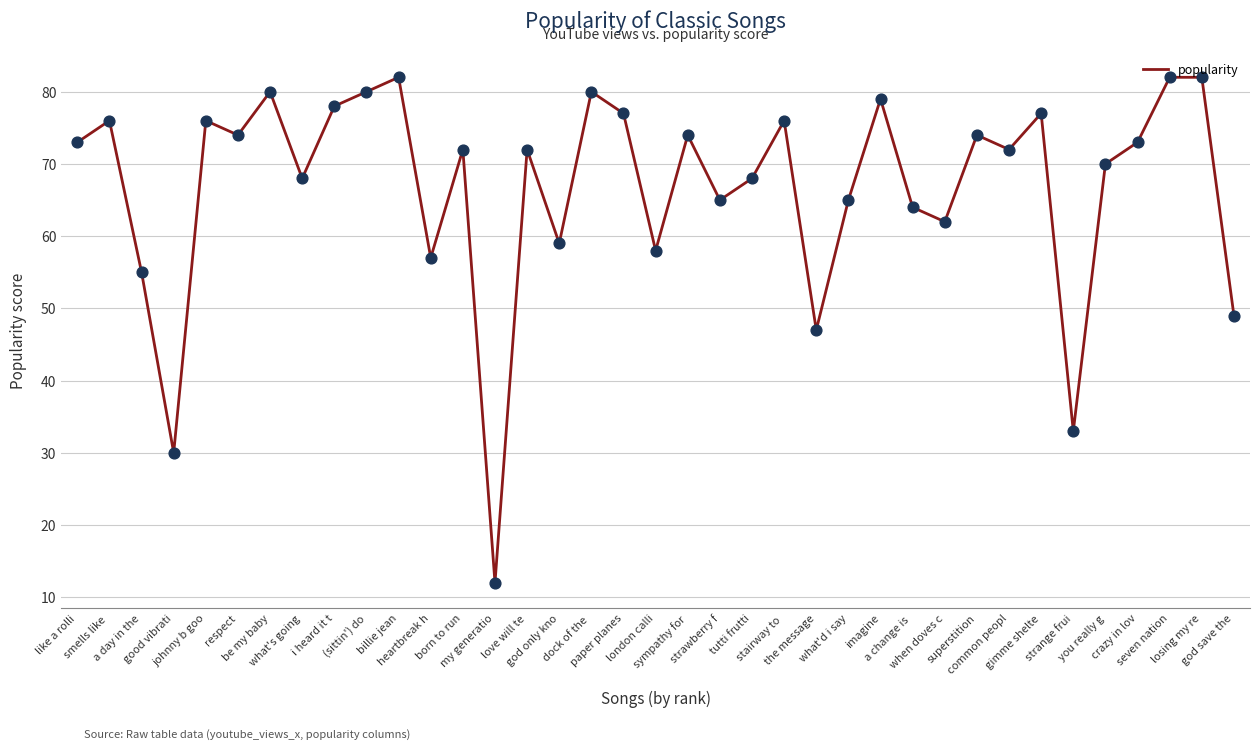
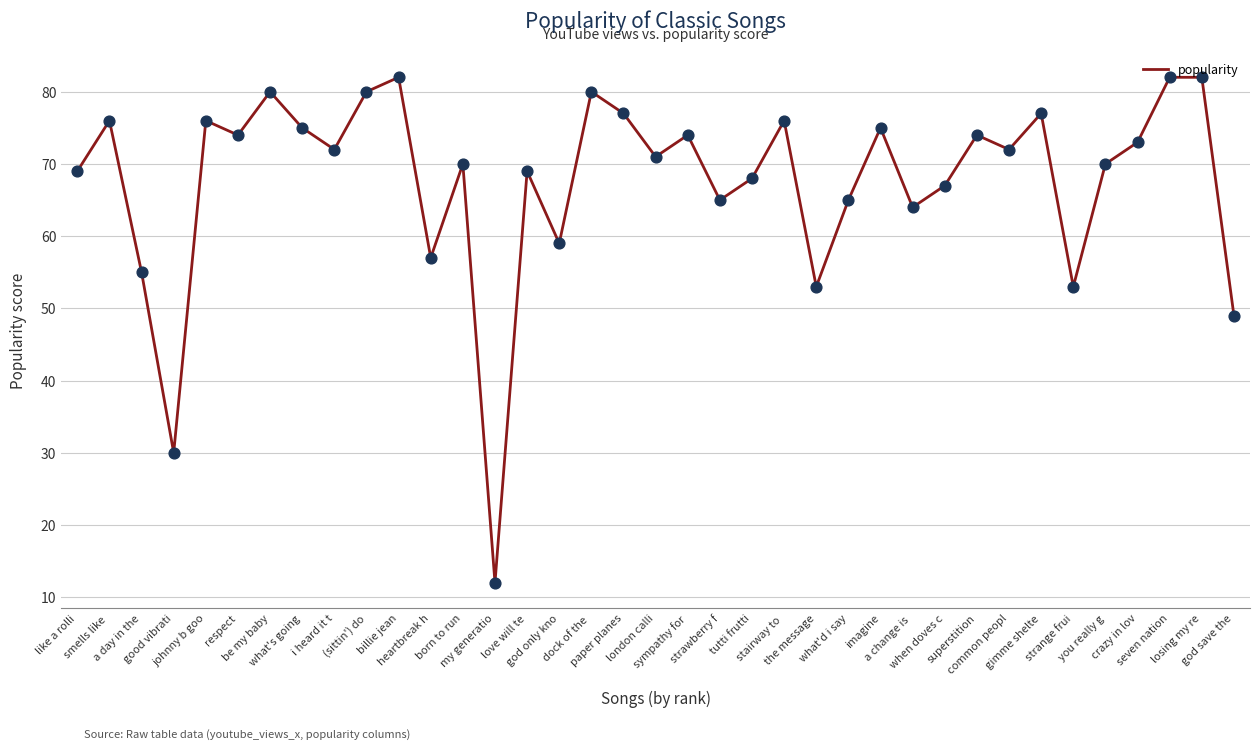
  {
-   "like a rolli": 73,
+   "like a rolli": 69,
    "smells like": 76,
    "a day in the": 55,
    "good vibrati": 30,
    "johnny b goo": 76,
    "respect": 74,
    "be my baby": 80,
-   "what's going": 68,
-   "i heard it t": 78,
+   "what's going": 75,
+   "i heard it t": 72,
    "(sittin') do": 80,
    "billie jean": 82,
    "heartbreak h": 57,
-   "born to run": 72,
+   "born to run": 70,
    "my generatio": 12,
-   "love will te": 72,
+   "love will te": 69,
    "god only kno": 59,
    "dock of the": 80,
    "paper planes": 77,
-   "london calli": 58,
+   "london calli": 71,
    "sympathy for": 74,
    "strawberry f": 65,
    "tutti frutti": 68,
    "stairway to": 76,
-   "the message": 47,
+   "the message": 53,
    "what'd i say": 65,
-   "imagine": 79,
+   "imagine": 75,
    "a change is": 64,
-   "when doves c": 62,
+   "when doves c": 67,
    "superstition": 74,
    "common peopl": 72,
    "gimme shelte": 77,
-   "strange frui": 33,
+   "strange frui": 53,
    "you really g": 70,
    "crazy in lov": 73,
    "seven nation": 82,
    "losing my re": 82,
    "god save the": 49
  }
